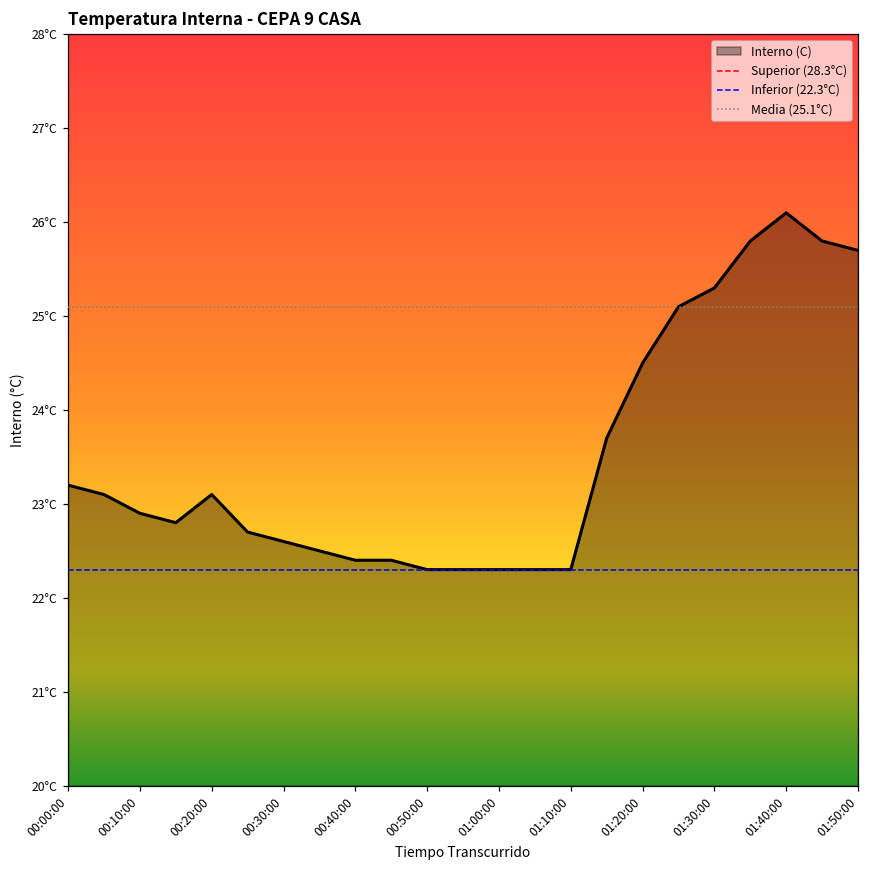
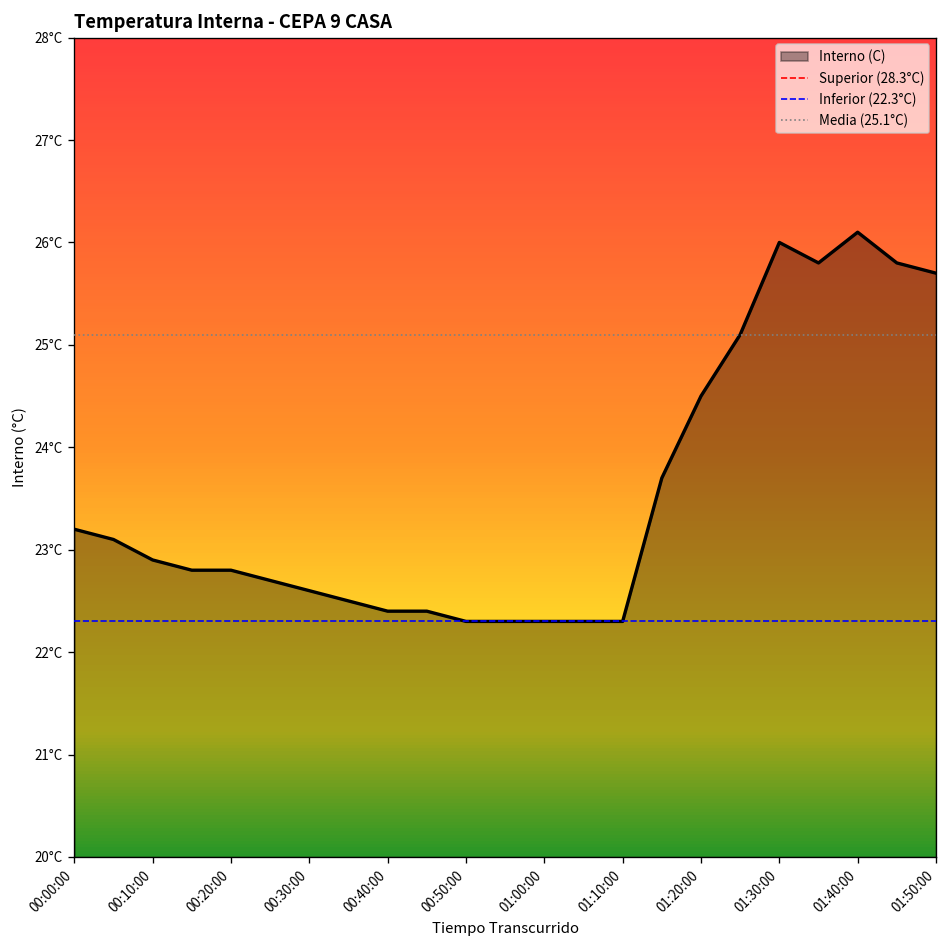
  {
    "00:00:00": "23.2°C",
    "00:10:00": "22.9°C",
-   "00:20:00": "23.1°C",
+   "00:20:00": "22.8°C",
    "00:30:00": "22.6°C",
    "00:40:00": "22.4°C",
    "00:50:00": "22.3°C",
    "01:00:00": "22.3°C",
    "01:10:00": "22.3°C",
    "01:20:00": "24.5°C",
-   "01:30:00": "25.3°C",
+   "01:30:00": "26.0°C",
    "01:40:00": "26.1°C",
    "01:50:00": "25.7°C"
  }
